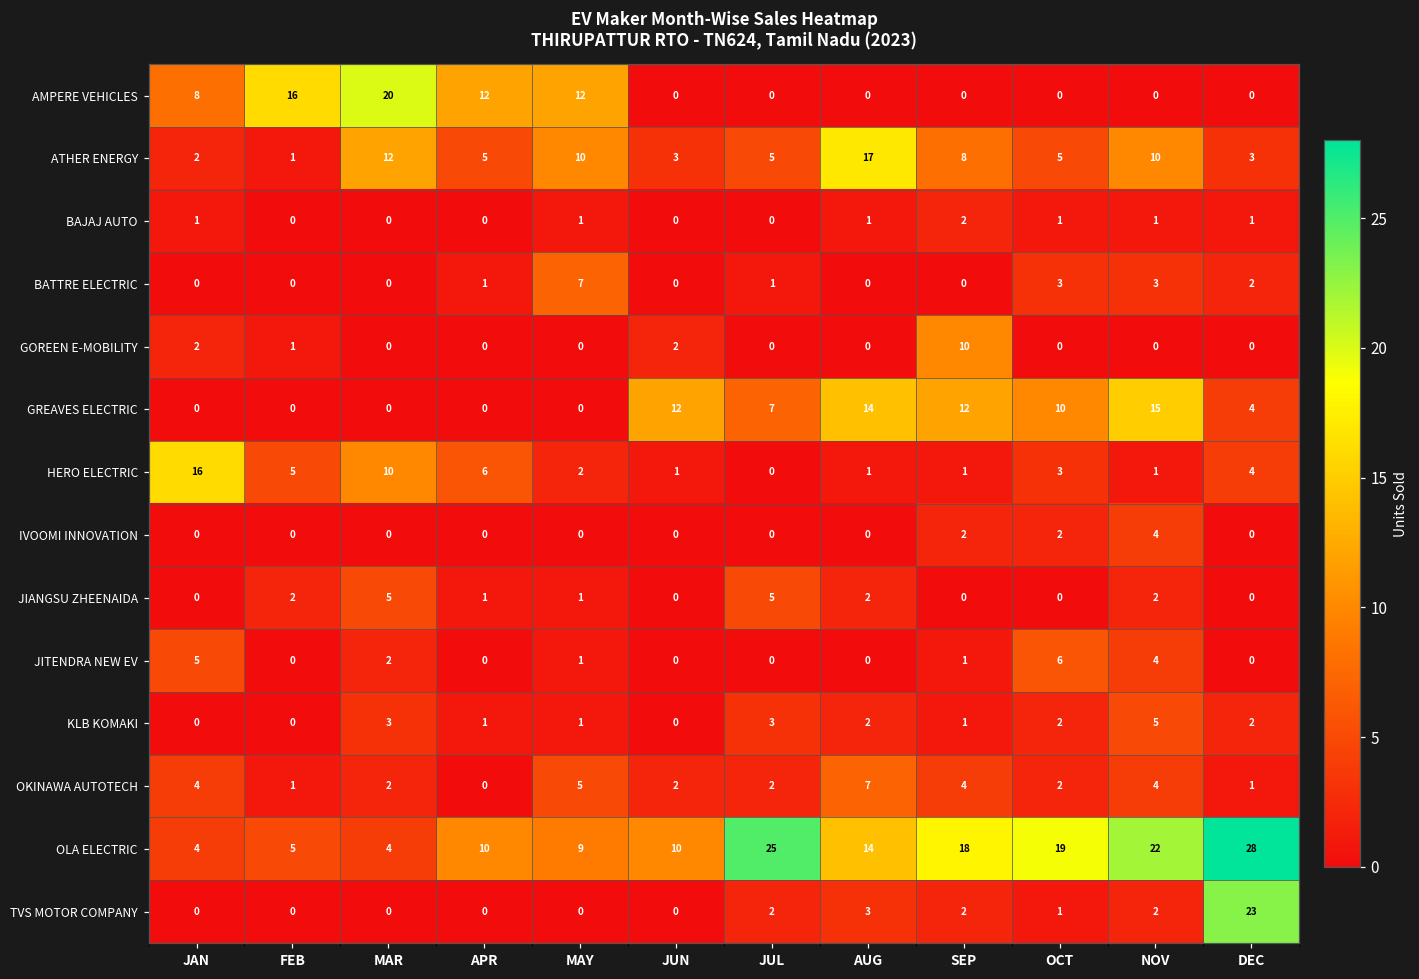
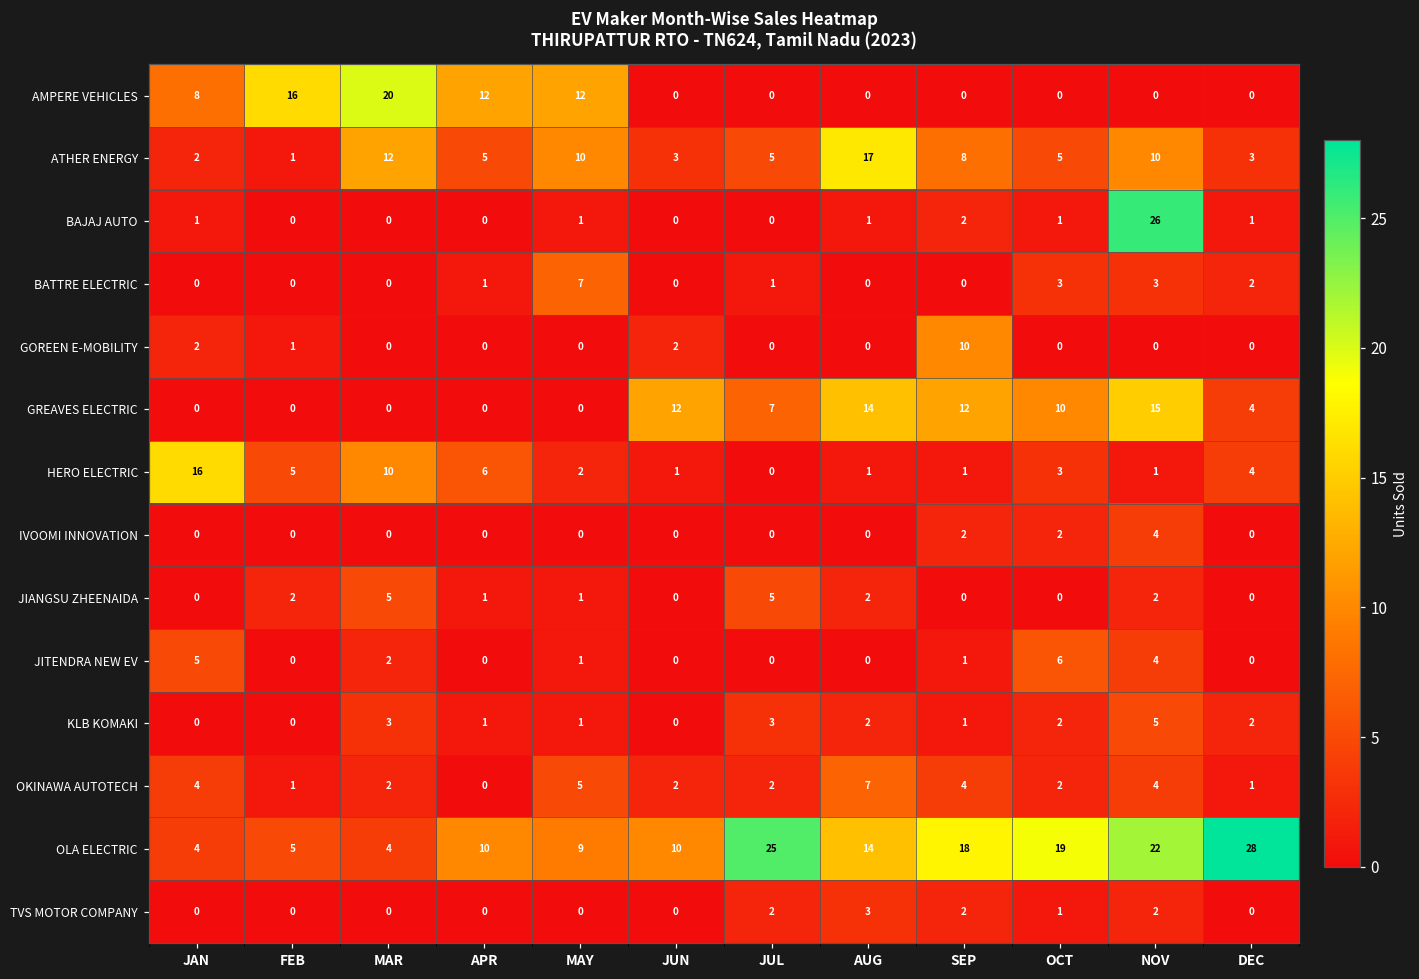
  {
    "AMPERE VEHICLES": {
      "JAN": 8,
      "FEB": 16,
      "MAR": 20,
      "APR": 12,
      "MAY": 12,
      "JUN": 0,
      "JUL": 0,
      "AUG": 0,
      "SEP": 0,
      "OCT": 0,
      "NOV": 0,
      "DEC": 0
    },
    "ATHER ENERGY": {
      "JAN": 2,
      "FEB": 1,
      "MAR": 12,
      "APR": 5,
      "MAY": 10,
      "JUN": 3,
      "JUL": 5,
      "AUG": 17,
      "SEP": 8,
      "OCT": 5,
      "NOV": 10,
      "DEC": 3
    },
    "BAJAJ AUTO": {
      "JAN": 1,
      "FEB": 0,
      "MAR": 0,
      "APR": 0,
      "MAY": 1,
      "JUN": 0,
      "JUL": 0,
      "AUG": 1,
      "SEP": 2,
      "OCT": 1,
-     "NOV": 1,
+     "NOV": 26,
      "DEC": 1
    },
    "BATTRE ELECTRIC": {
      "JAN": 0,
      "FEB": 0,
      "MAR": 0,
      "APR": 1,
      "MAY": 7,
      "JUN": 0,
      "JUL": 1,
      "AUG": 0,
      "SEP": 0,
      "OCT": 3,
      "NOV": 3,
      "DEC": 2
    },
    "GOREEN E-MOBILITY": {
      "JAN": 2,
      "FEB": 1,
      "MAR": 0,
      "APR": 0,
      "MAY": 0,
      "JUN": 2,
      "JUL": 0,
      "AUG": 0,
      "SEP": 10,
      "OCT": 0,
      "NOV": 0,
      "DEC": 0
    },
    "GREAVES ELECTRIC": {
      "JAN": 0,
      "FEB": 0,
      "MAR": 0,
      "APR": 0,
      "MAY": 0,
      "JUN": 12,
      "JUL": 7,
      "AUG": 14,
      "SEP": 12,
      "OCT": 10,
      "NOV": 15,
      "DEC": 4
    },
    "HERO ELECTRIC": {
      "JAN": 16,
      "FEB": 5,
      "MAR": 10,
      "APR": 6,
      "MAY": 2,
      "JUN": 1,
      "JUL": 0,
      "AUG": 1,
      "SEP": 1,
      "OCT": 3,
      "NOV": 1,
      "DEC": 4
    },
    "IVOOMI INNOVATION": {
      "JAN": 0,
      "FEB": 0,
      "MAR": 0,
      "APR": 0,
      "MAY": 0,
      "JUN": 0,
      "JUL": 0,
      "AUG": 0,
      "SEP": 2,
      "OCT": 2,
      "NOV": 4,
      "DEC": 0
    },
    "JIANGSU ZHEENAIDA": {
      "JAN": 0,
      "FEB": 2,
      "MAR": 5,
      "APR": 1,
      "MAY": 1,
      "JUN": 0,
      "JUL": 5,
      "AUG": 2,
      "SEP": 0,
      "OCT": 0,
      "NOV": 2,
      "DEC": 0
    },
    "JITENDRA NEW EV": {
      "JAN": 5,
      "FEB": 0,
      "MAR": 2,
      "APR": 0,
      "MAY": 1,
      "JUN": 0,
      "JUL": 0,
      "AUG": 0,
      "SEP": 1,
      "OCT": 6,
      "NOV": 4,
      "DEC": 0
    },
    "KLB KOMAKI": {
      "JAN": 0,
      "FEB": 0,
      "MAR": 3,
      "APR": 1,
      "MAY": 1,
      "JUN": 0,
      "JUL": 3,
      "AUG": 2,
      "SEP": 1,
      "OCT": 2,
      "NOV": 5,
      "DEC": 2
    },
    "OKINAWA AUTOTECH": {
      "JAN": 4,
      "FEB": 1,
      "MAR": 2,
      "APR": 0,
      "MAY": 5,
      "JUN": 2,
      "JUL": 2,
      "AUG": 7,
      "SEP": 4,
      "OCT": 2,
      "NOV": 4,
      "DEC": 1
    },
    "OLA ELECTRIC": {
      "JAN": 4,
      "FEB": 5,
      "MAR": 4,
      "APR": 10,
      "MAY": 9,
      "JUN": 10,
      "JUL": 25,
      "AUG": 14,
      "SEP": 18,
      "OCT": 19,
      "NOV": 22,
      "DEC": 28
    },
    "TVS MOTOR COMPANY": {
      "JAN": 0,
      "FEB": 0,
      "MAR": 0,
      "APR": 0,
      "MAY": 0,
      "JUN": 0,
      "JUL": 2,
      "AUG": 3,
      "SEP": 2,
      "OCT": 1,
      "NOV": 2,
-     "DEC": 23
+     "DEC": 0
    }
  }
